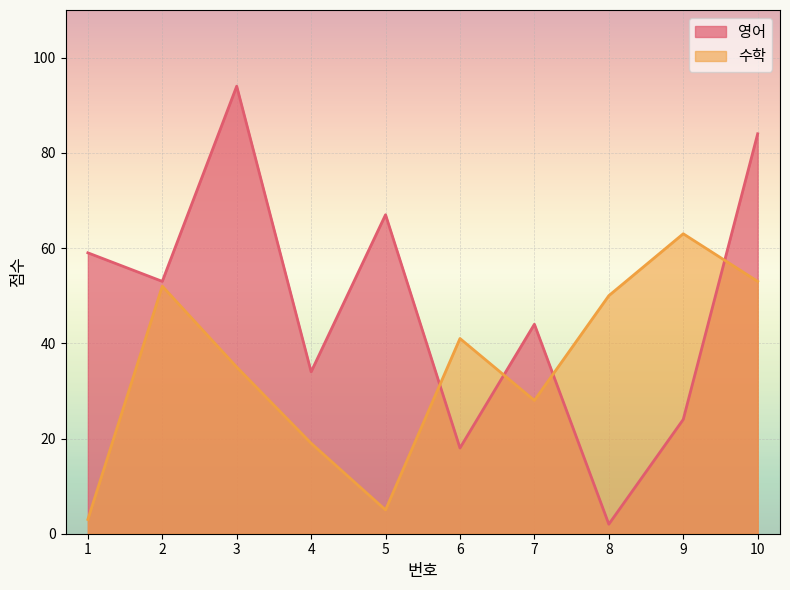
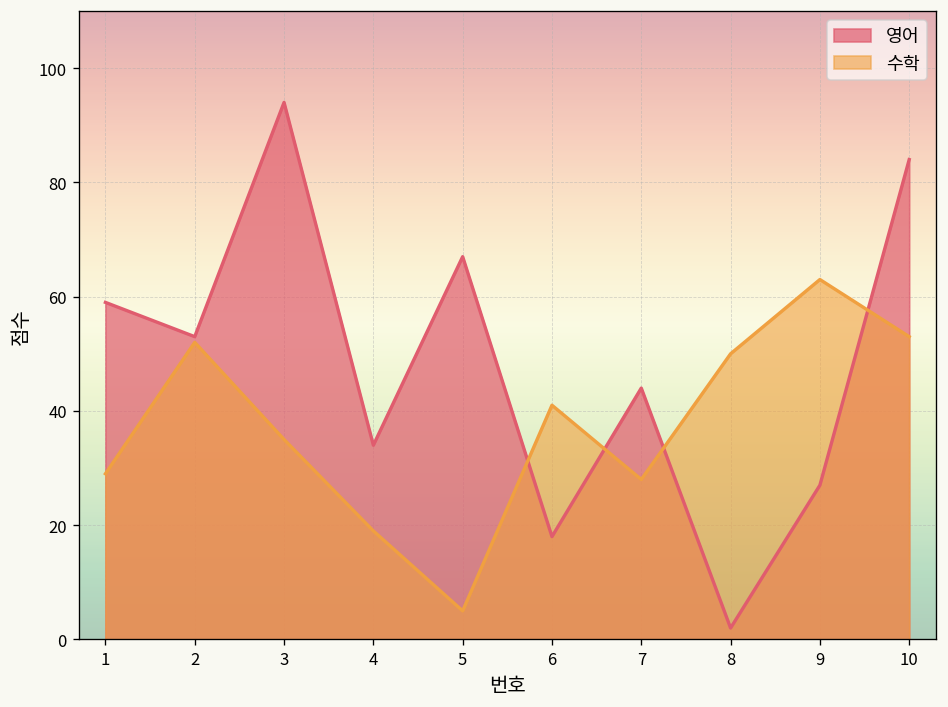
  {
    "영어": {
      "1": 59,
      "2": 53,
      "3": 94,
      "4": 34,
      "5": 67,
      "6": 18,
      "7": 44,
      "8": 2,
-     "9": 24,
+     "9": 27,
      "10": 84
    },
    "수학": {
-     "1": 3,
+     "1": 29,
      "2": 52,
      "3": 35,
      "4": 19,
      "5": 5,
      "6": 41,
      "7": 28,
      "8": 50,
      "9": 63,
      "10": 53
    }
  }
